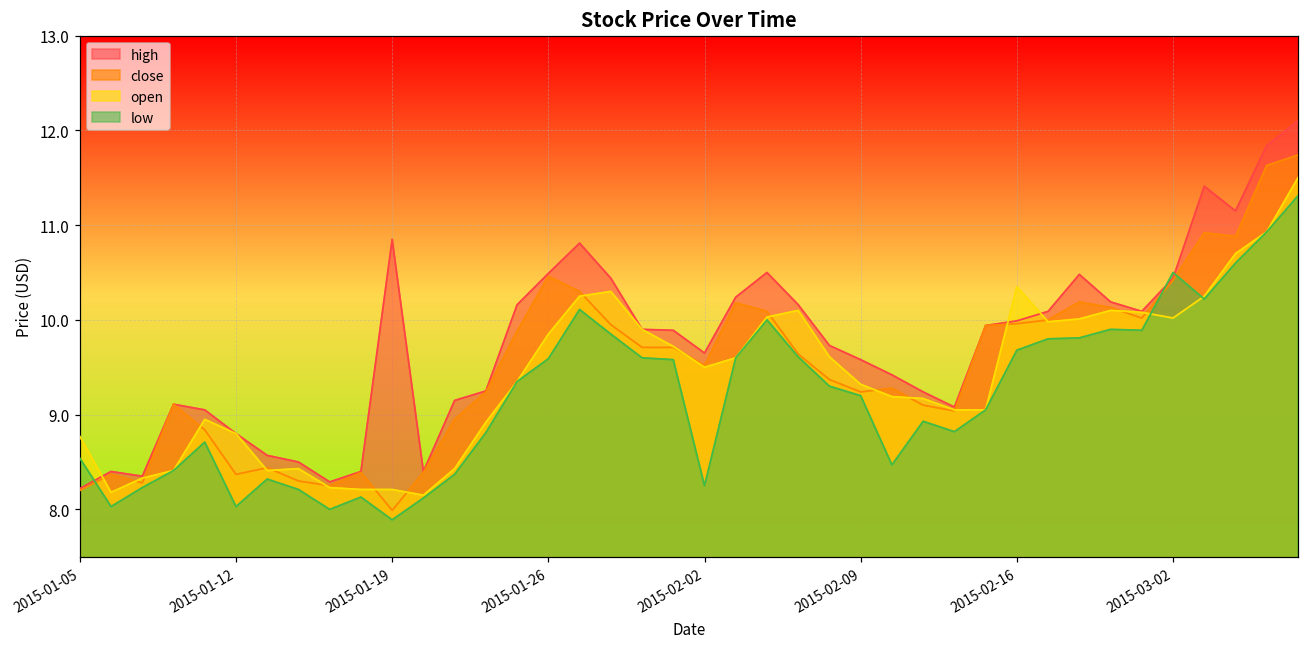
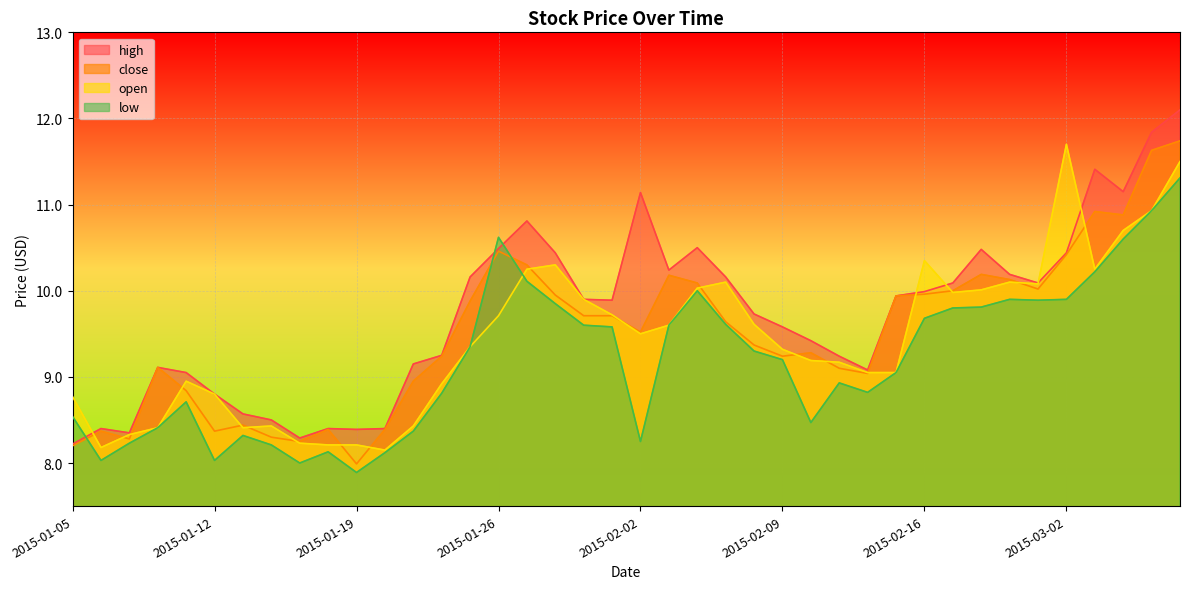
  {
    "high": {
-     "2015-01-19": 10.9,
+     "2015-01-19": 8.4,
      "2015-01-26": 10.5,
-     "2015-02-02": 9.7,
+     "2015-02-02": 11.1,
      "2015-02-09": 9.6,
      "2015-02-16": 10.0
    },
    "close": {
      "2015-01-12": 8.4,
      "2015-01-19": 8.0,
      "2015-01-26": 10.5,
      "2015-02-09": 9.2,
      "2015-02-16": 10.0
    },
    "open": {
      "2015-01-05": 8.8,
      "2015-01-19": 8.2,
-     "2015-01-26": 9.9,
+     "2015-01-26": 9.7,
      "2015-02-09": 9.3,
      "2015-02-16": 10.4,
-     "2015-03-02": 10.0
+     "2015-03-02": 11.7
    },
    "low": {
      "2015-01-05": 8.5,
      "2015-01-12": 8.0,
      "2015-01-19": 7.9,
-     "2015-01-26": 9.6,
+     "2015-01-26": 10.6,
      "2015-02-02": 8.3,
      "2015-02-09": 9.2,
      "2015-02-16": 9.7,
-     "2015-03-02": 10.5
+     "2015-03-02": 9.9
    }
  }
